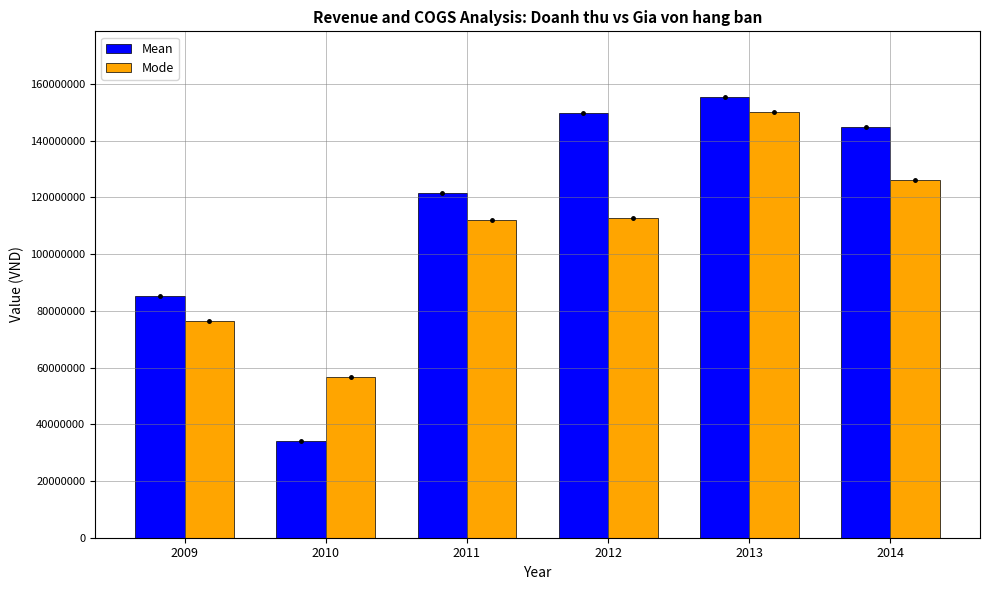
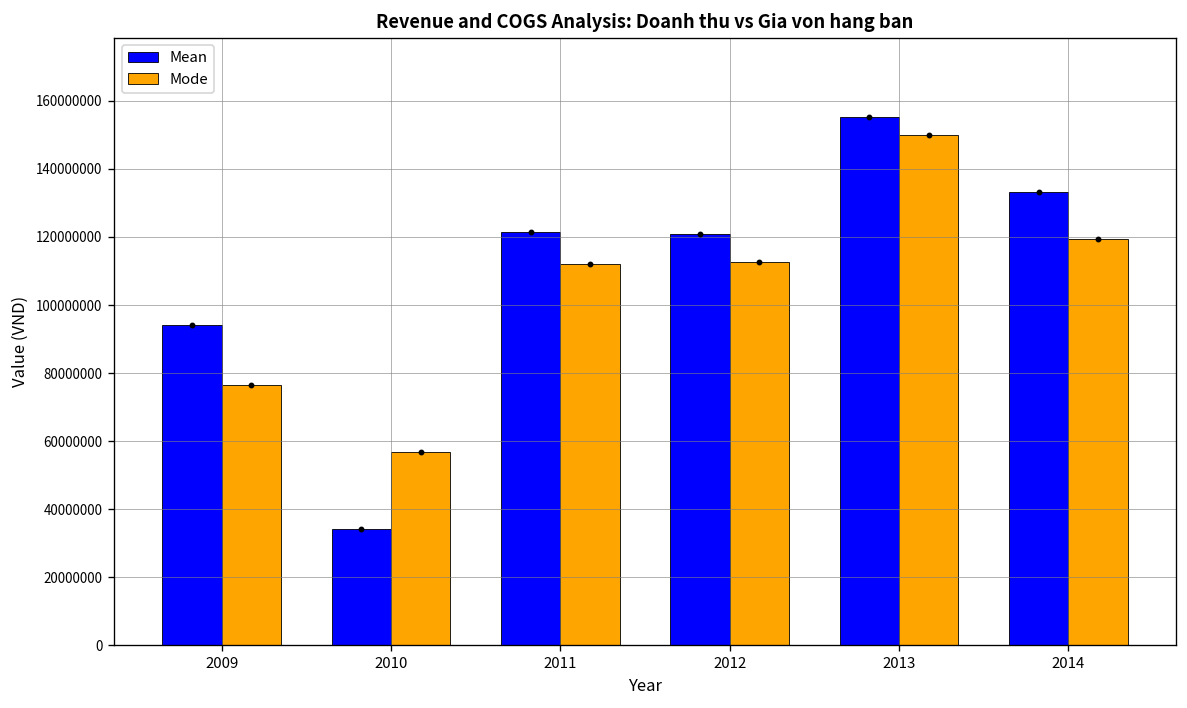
  {
    "Mean": {
-     "2009": 85000000,
+     "2009": 94000000,
      "2010": 34000000,
      "2011": 122000000,
-     "2012": 150000000,
+     "2012": 121000000,
      "2013": 155000000,
-     "2014": 145000000
+     "2014": 133000000
    },
    "Mode": {
      "2009": 76000000,
      "2010": 57000000,
      "2011": 112000000,
      "2012": 113000000,
      "2013": 150000000,
-     "2014": 126000000
+     "2014": 119000000
    }
  }
